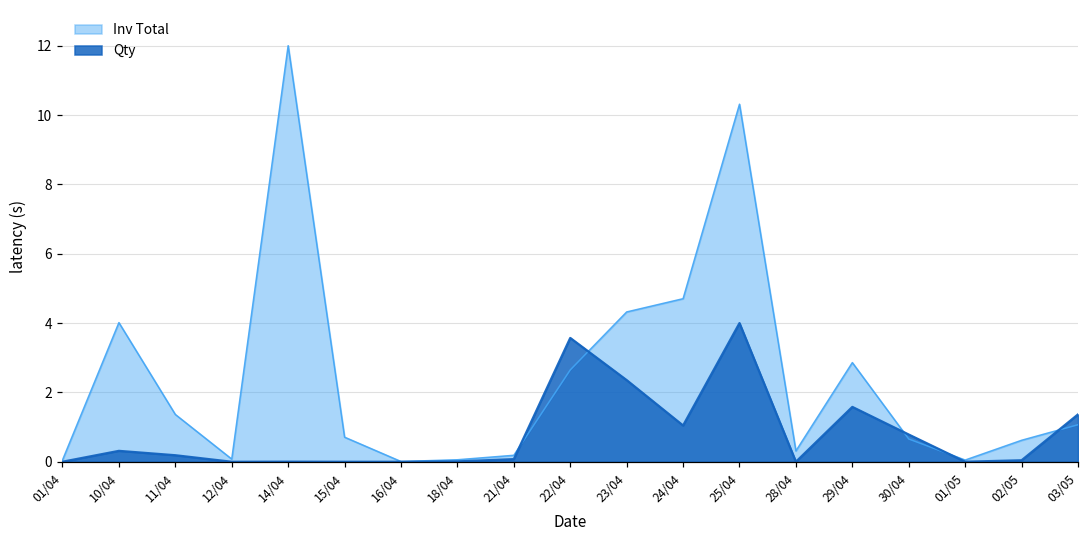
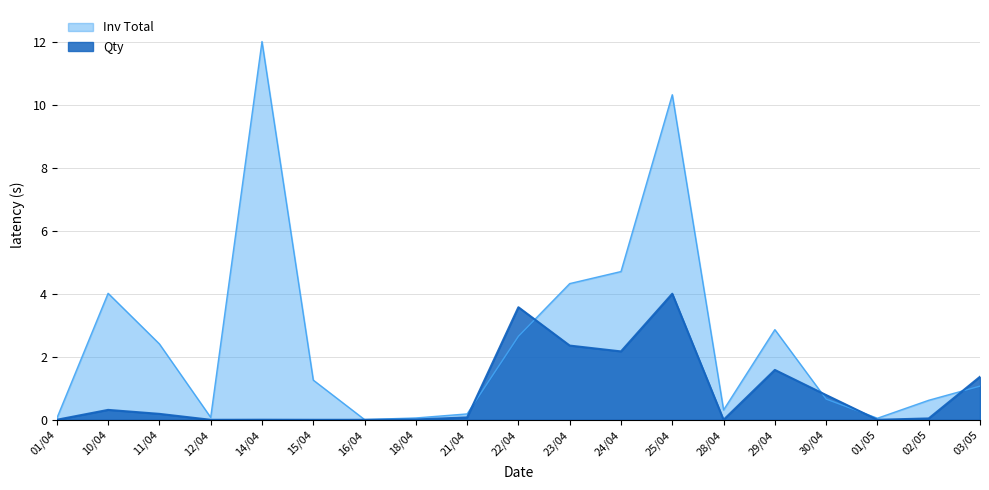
  {
    "Inv Total": {
      "10/04": 4.0,
-     "11/04": 1.4,
+     "11/04": 2.4,
      "14/04": 12.0,
-     "15/04": 0.7,
+     "15/04": 1.3,
      "21/04": 0.2,
      "22/04": 2.6,
      "23/04": 4.3,
      "24/04": 4.7,
      "25/04": 10.3,
      "28/04": 0.3,
      "29/04": 2.9,
      "30/04": 0.7,
      "02/05": 0.6,
      "03/05": 1.1
    },
    "Qty": {
      "10/04": 0.3,
      "11/04": 0.2,
      "14/04": 0.0,
      "15/04": 0.0,
      "21/04": 0.1,
      "22/04": 3.6,
      "23/04": 2.4,
-     "24/04": 1.0,
+     "24/04": 2.2,
      "25/04": 4.0,
      "28/04": 0.0,
      "29/04": 1.6,
      "30/04": 0.8,
      "02/05": 0.0,
      "03/05": 1.4
    }
  }
